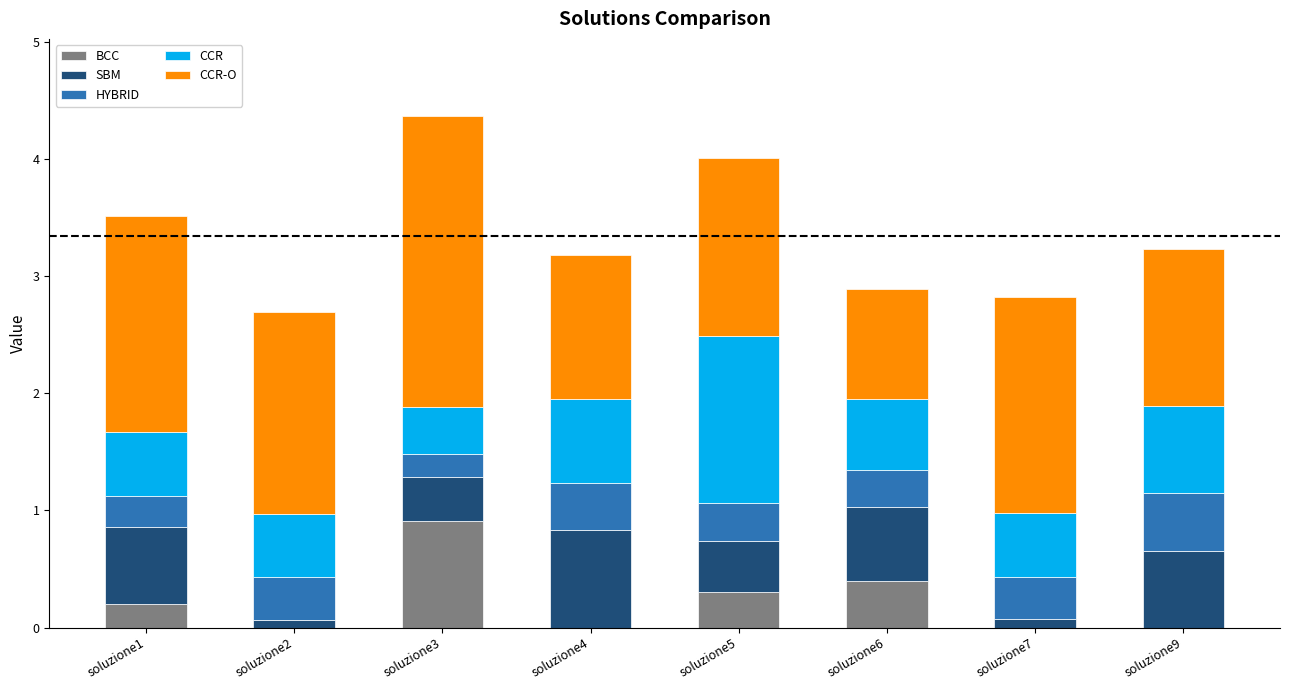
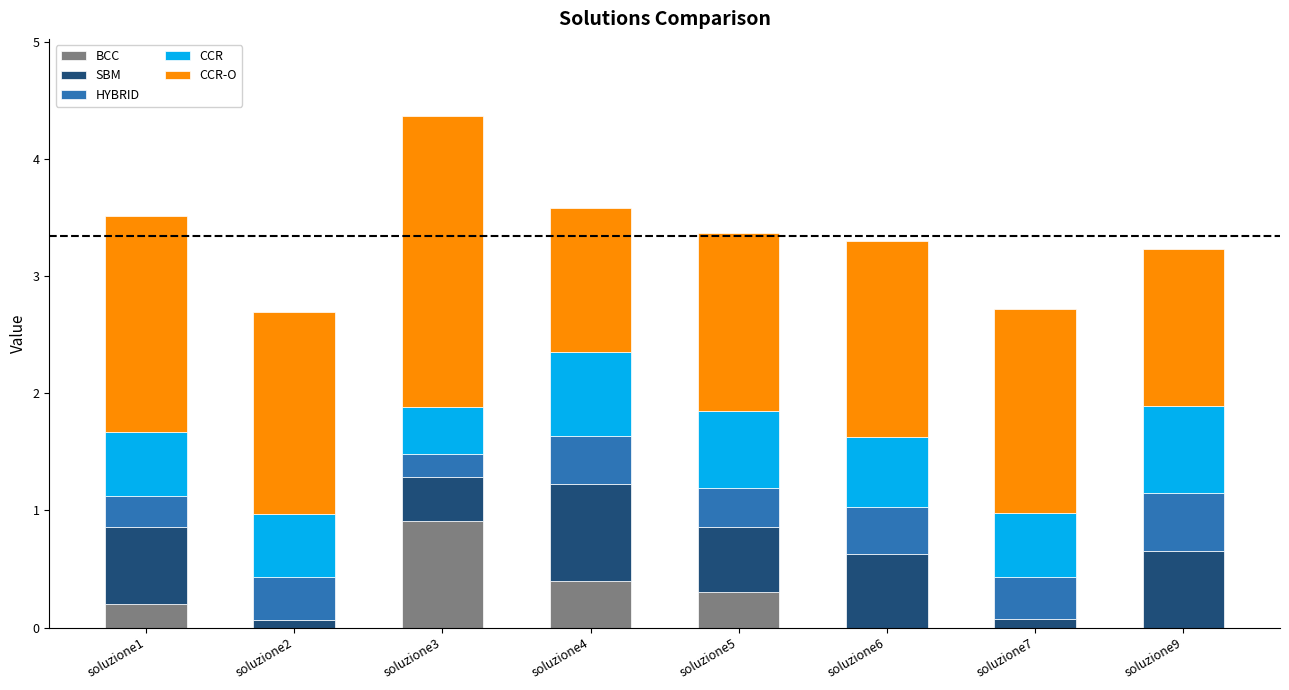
  {
    "BCC": {
      "soluzione1": 0.2,
      "soluzione2": 0.0,
      "soluzione3": 0.9,
-     "soluzione4": 0.0,
+     "soluzione4": 0.4,
      "soluzione5": 0.3,
-     "soluzione6": 0.4,
+     "soluzione6": 0.0,
      "soluzione7": 0.0,
      "soluzione9": 0.0
    },
    "SBM": {
      "soluzione1": 0.66,
      "soluzione2": 0.07,
      "soluzione3": 0.38,
      "soluzione4": 0.83,
-     "soluzione5": 0.44,
+     "soluzione5": 0.56,
      "soluzione6": 0.63,
      "soluzione7": 0.07,
      "soluzione9": 0.65
    },
    "HYBRID": {
      "soluzione1": 0.27,
      "soluzione2": 0.36,
      "soluzione3": 0.20,
      "soluzione4": 0.41,
      "soluzione5": 0.33,
-     "soluzione6": 0.32,
+     "soluzione6": 0.40,
      "soluzione7": 0.36,
      "soluzione9": 0.50
    },
    "CCR": {
      "soluzione1": 0.54,
      "soluzione2": 0.54,
      "soluzione3": 0.40,
      "soluzione4": 0.72,
-     "soluzione5": 1.42,
+     "soluzione5": 0.66,
      "soluzione6": 0.60,
      "soluzione7": 0.54,
      "soluzione9": 0.74
    },
    "CCR-O": {
      "soluzione1": 1.84,
      "soluzione2": 1.73,
      "soluzione3": 2.48,
      "soluzione4": 1.23,
      "soluzione5": 1.52,
-     "soluzione6": 0.94,
-     "soluzione7": 1.84,
+     "soluzione6": 1.67,
+     "soluzione7": 1.74,
      "soluzione9": 1.34
    }
  }
